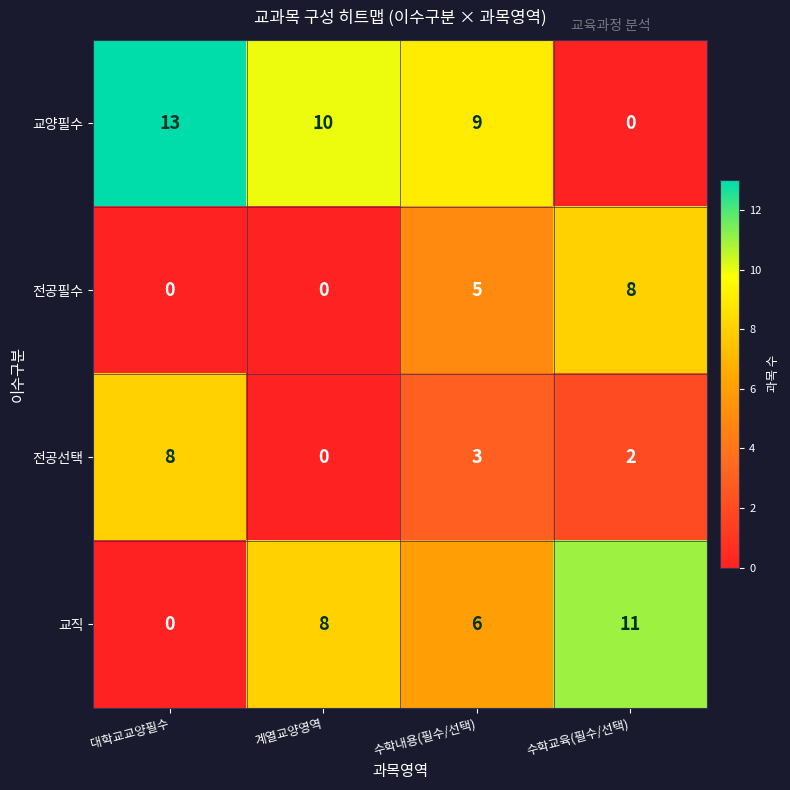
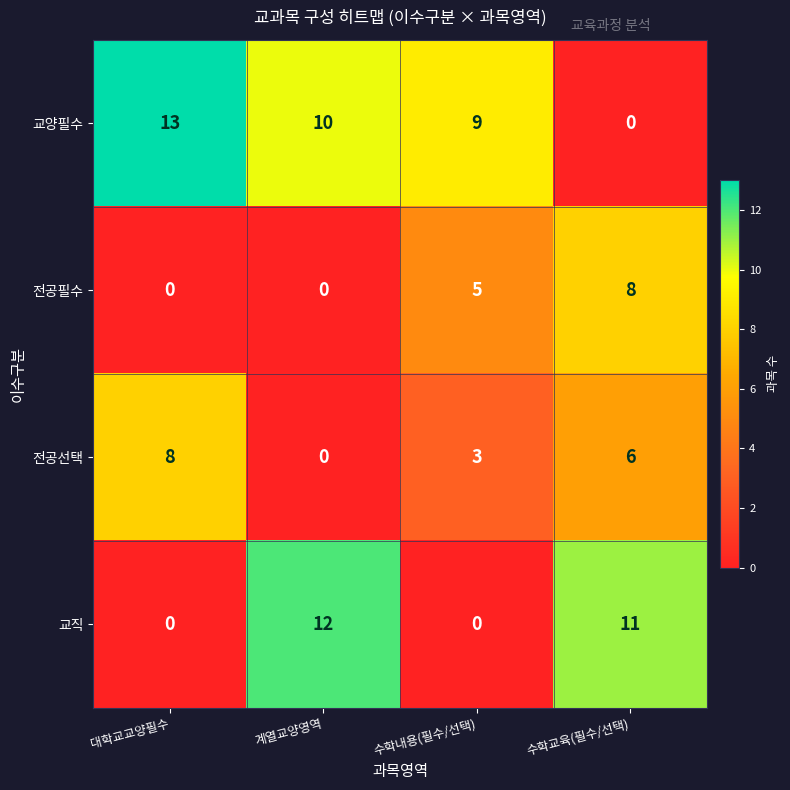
  {
    "교양필수": {
      "대학교교양필수": 13,
      "계열교양영역": 10,
      "수학내용(필수/선택)": 9,
      "수학교육(필수/선택)": 0
    },
    "전공필수": {
      "대학교교양필수": 0,
      "계열교양영역": 0,
      "수학내용(필수/선택)": 5,
      "수학교육(필수/선택)": 8
    },
    "전공선택": {
      "대학교교양필수": 8,
      "계열교양영역": 0,
      "수학내용(필수/선택)": 3,
-     "수학교육(필수/선택)": 2
+     "수학교육(필수/선택)": 6
    },
    "교직": {
      "대학교교양필수": 0,
-     "계열교양영역": 8,
-     "수학내용(필수/선택)": 6,
+     "계열교양영역": 12,
+     "수학내용(필수/선택)": 0,
      "수학교육(필수/선택)": 11
    }
  }
